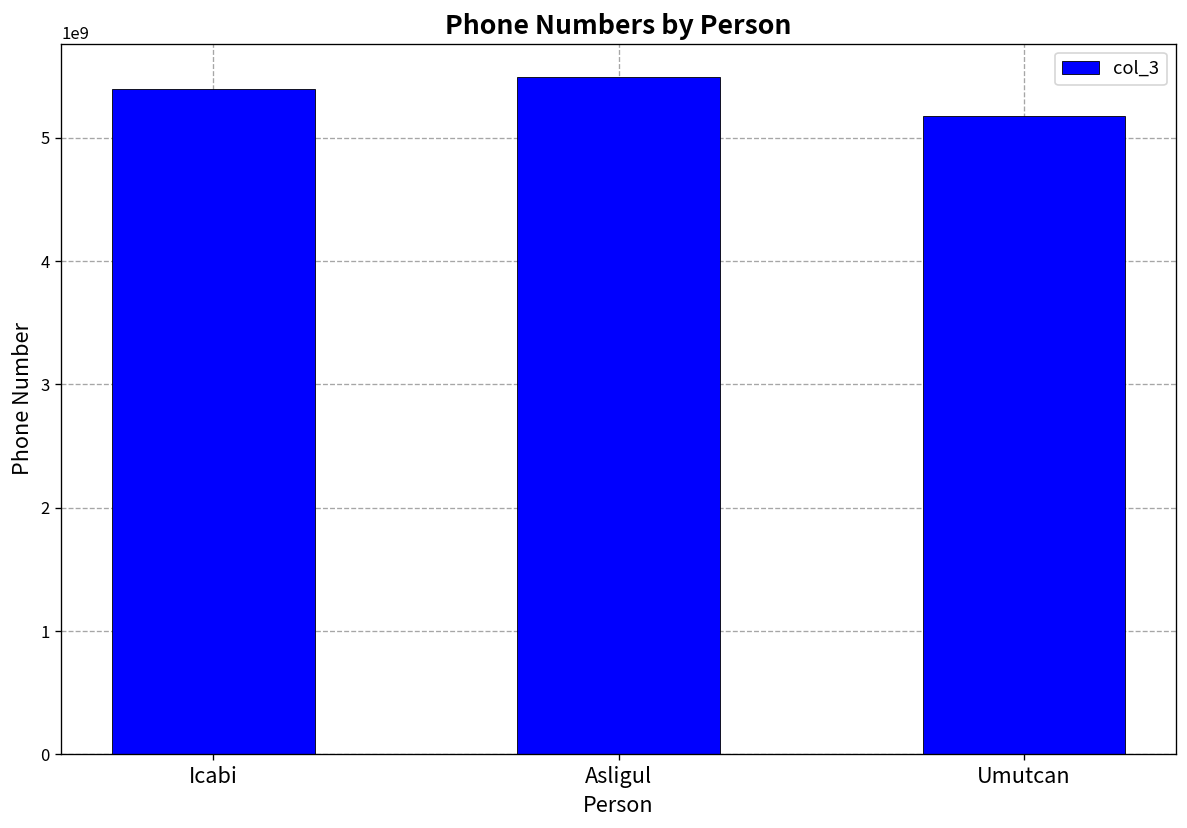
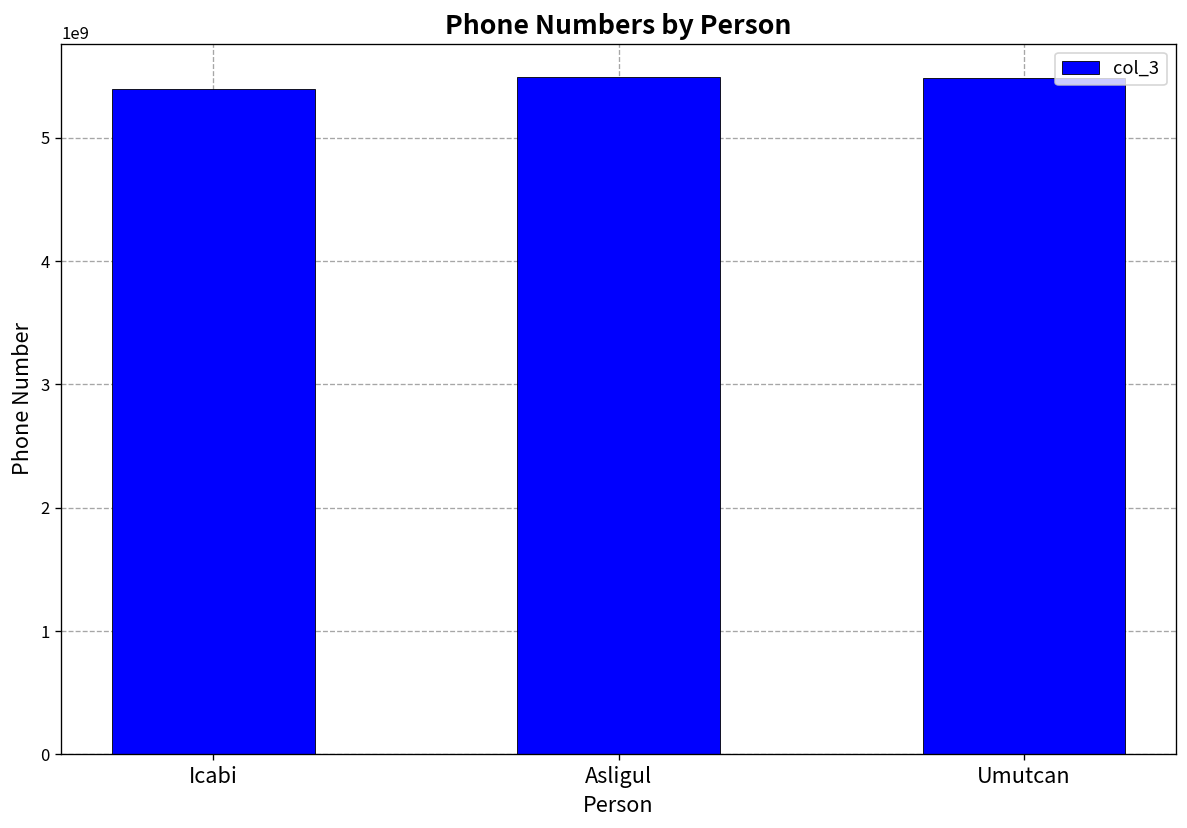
  {
    "Icabi": 5400000000,
    "Asligul": 5490000000,
-   "Umutcan": 5180000000
+   "Umutcan": 5480000000
  }
